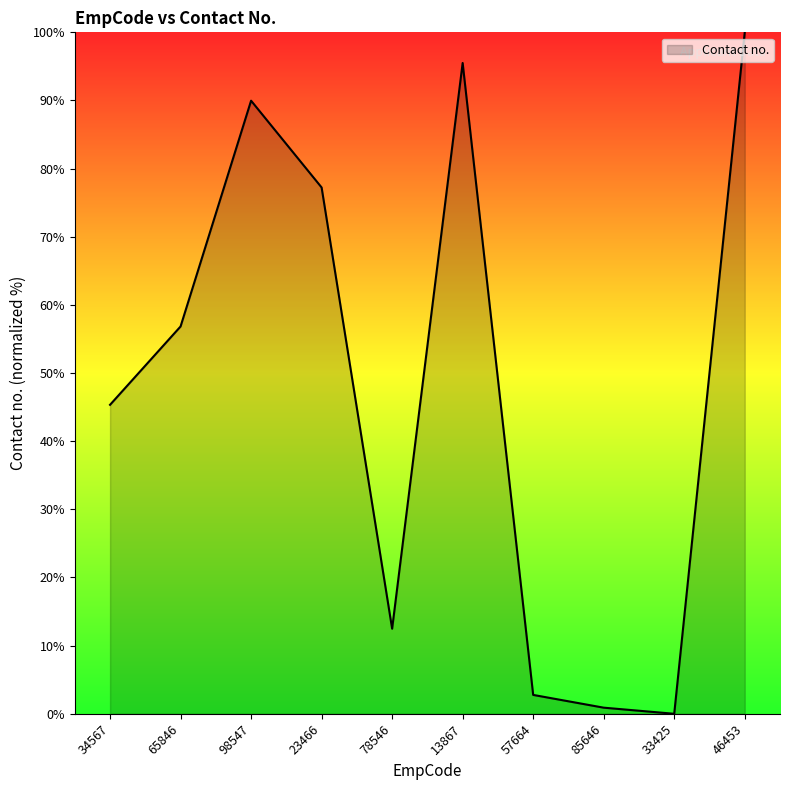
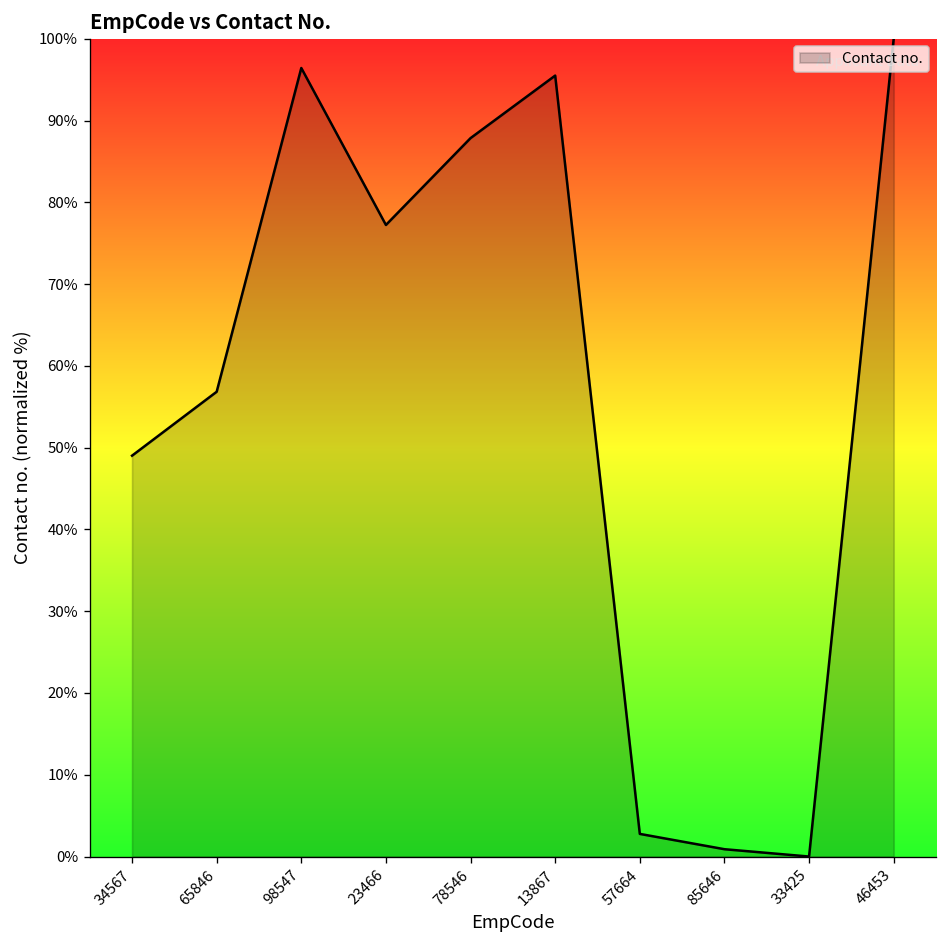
  {
-   "34567": "45%",
+   "34567": "49%",
    "65846": "57%",
-   "98547": "90%",
+   "98547": "96%",
    "23466": "77%",
-   "78546": "12%",
+   "78546": "88%",
    "13867": "96%",
    "57664": "3%",
    "85646": "1%",
    "33425": "0%",
    "46453": "100%"
  }
